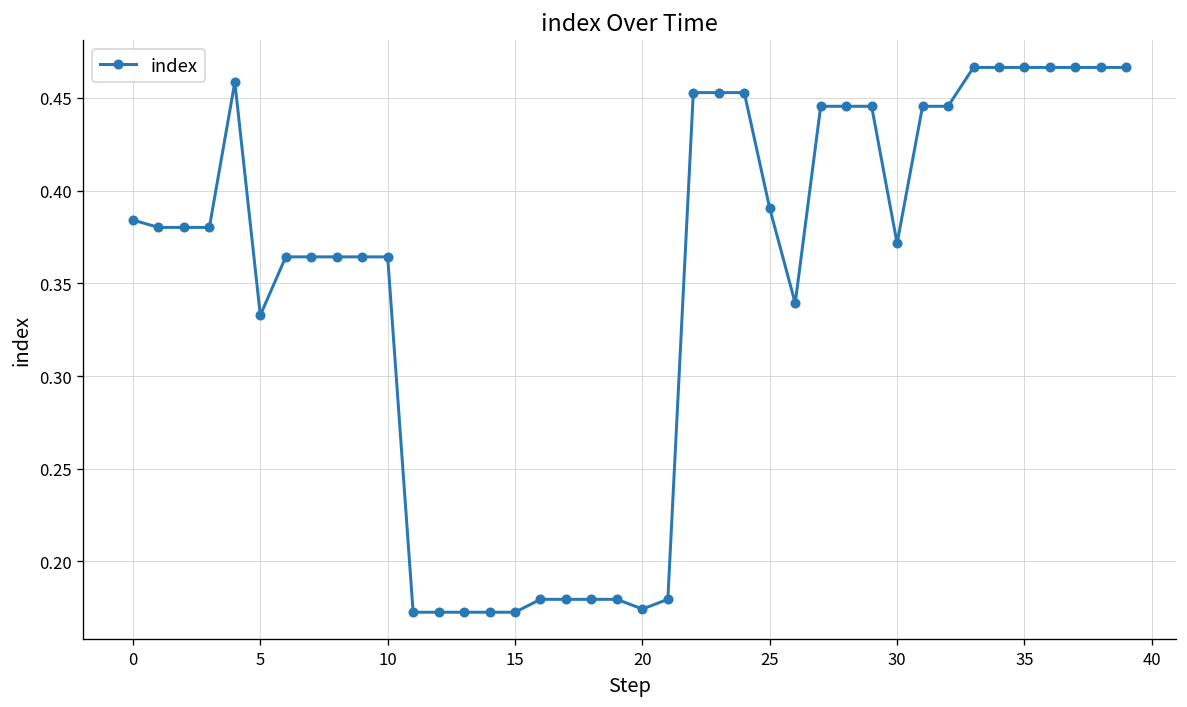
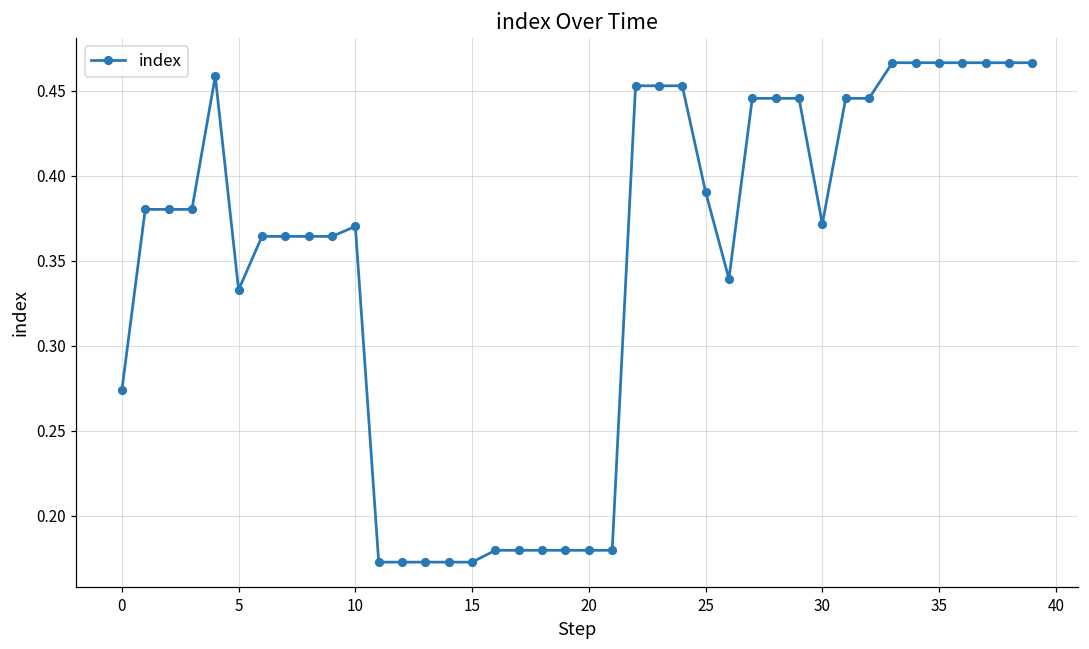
  {
-   "0": 0.384,
+   "0": 0.274,
    "5": 0.333,
-   "10": 0.364,
+   "10": 0.370,
    "15": 0.173,
-   "20": 0.174,
+   "20": 0.180,
    "25": 0.390,
    "30": 0.372,
    "35": 0.466
  }
